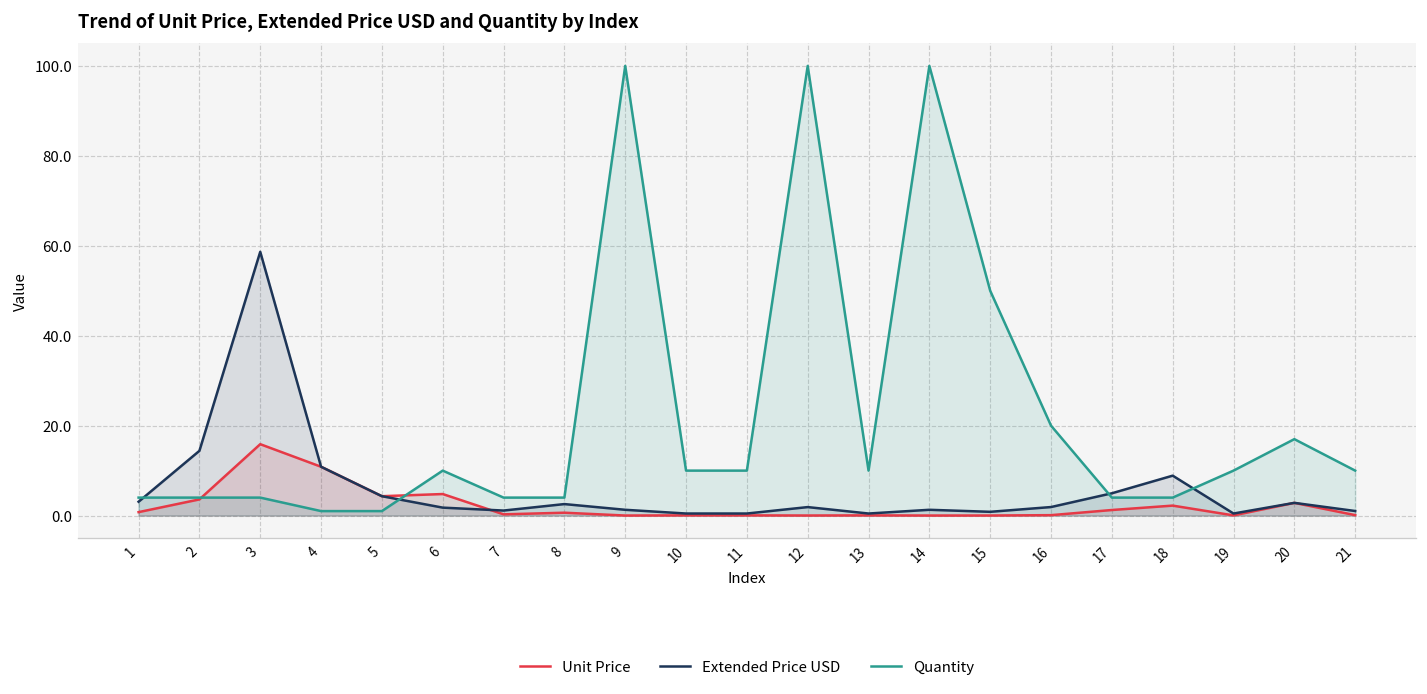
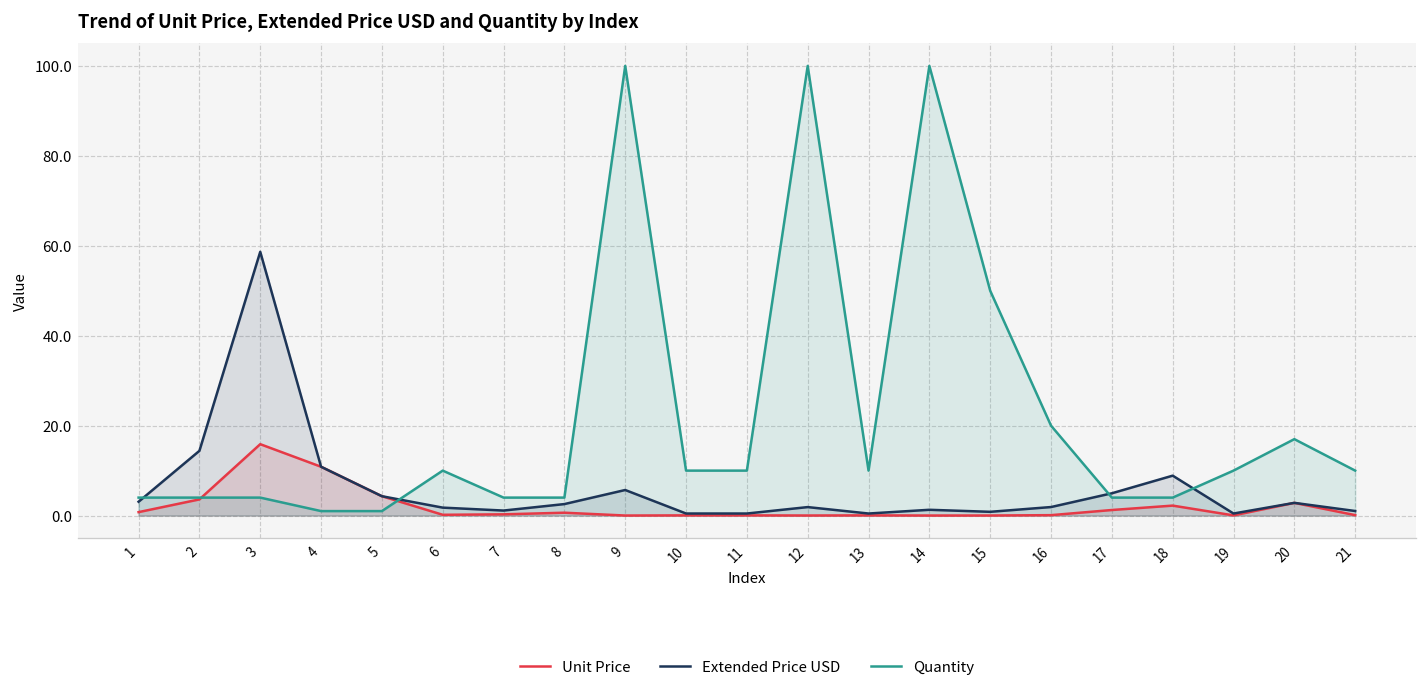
  {
    "Unit Price": {
      "1": 1,
      "3": 16,
-     "6": 5,
+     "6": 0,
      "7": 0,
      "8": 1,
      "9": 0,
      "12": 0,
      "14": 0,
      "15": 0,
      "16": 0,
      "17": 1,
      "18": 2,
      "21": 0
    },
    "Extended Price USD": {
      "1": 3,
      "2": 14,
      "3": 59,
      "6": 2,
      "7": 1,
      "8": 3,
-     "9": 1,
+     "9": 6,
      "12": 2,
      "14": 1,
      "15": 1,
      "16": 2,
      "17": 5,
      "18": 9,
      "21": 1
    },
    "Quantity": {
      "1": 4,
      "3": 4,
      "4": 1,
      "5": 1,
      "6": 10,
      "7": 4,
      "8": 4,
      "9": 100,
      "10": 10,
      "11": 10,
      "12": 100,
      "13": 10,
      "14": 100,
      "15": 50,
      "16": 20,
      "17": 4,
      "18": 4,
      "19": 10,
      "20": 17,
      "21": 10
    }
  }
